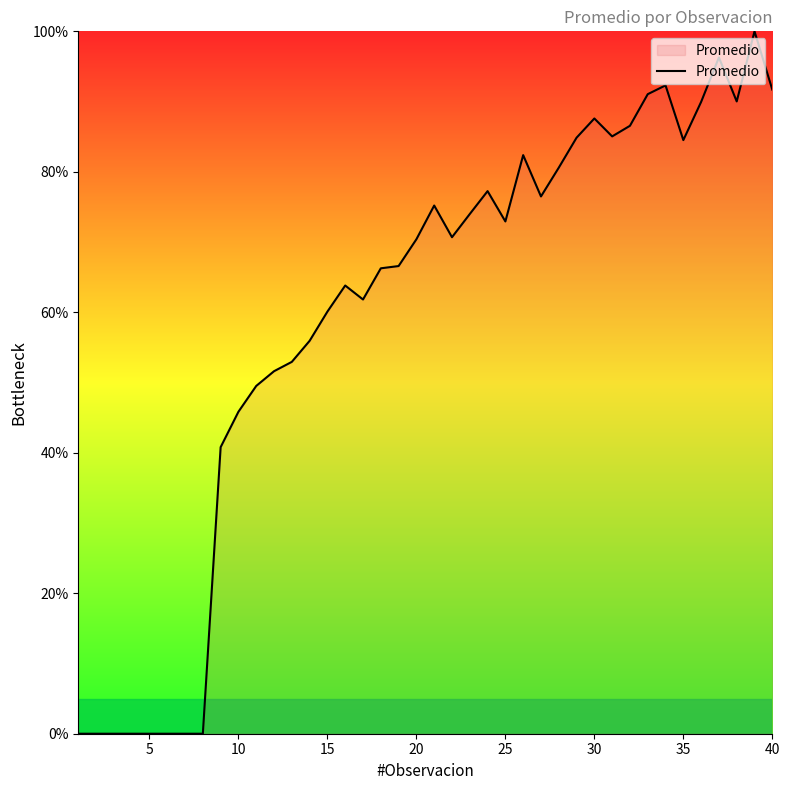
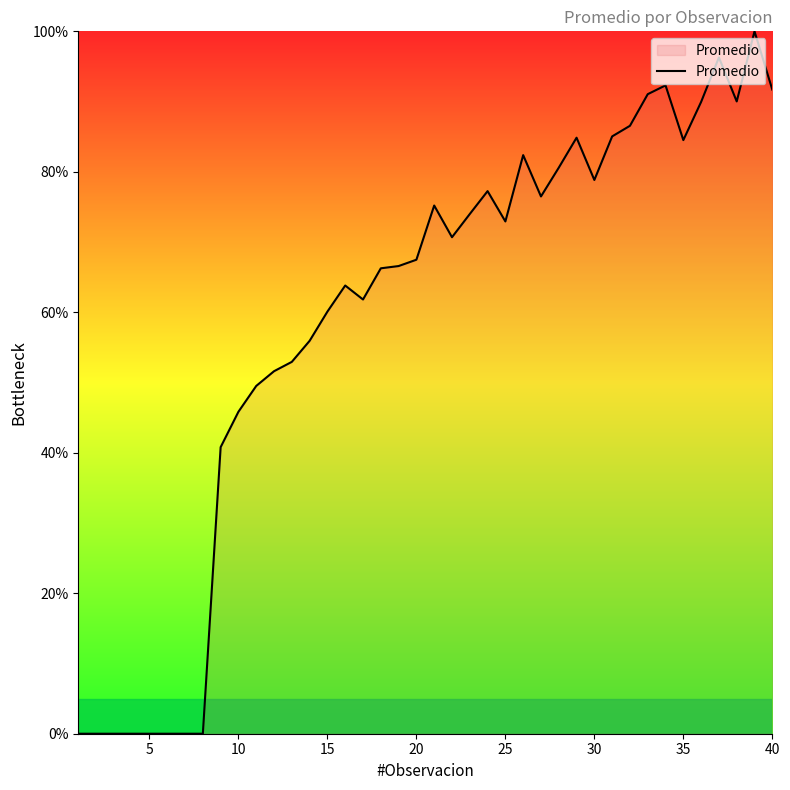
  {
    "10": "46%",
    "15": "60%",
-   "20": "70%",
+   "20": "67%",
    "25": "73%",
-   "30": "88%",
+   "30": "79%",
    "35": "85%",
    "40": "92%"
  }
